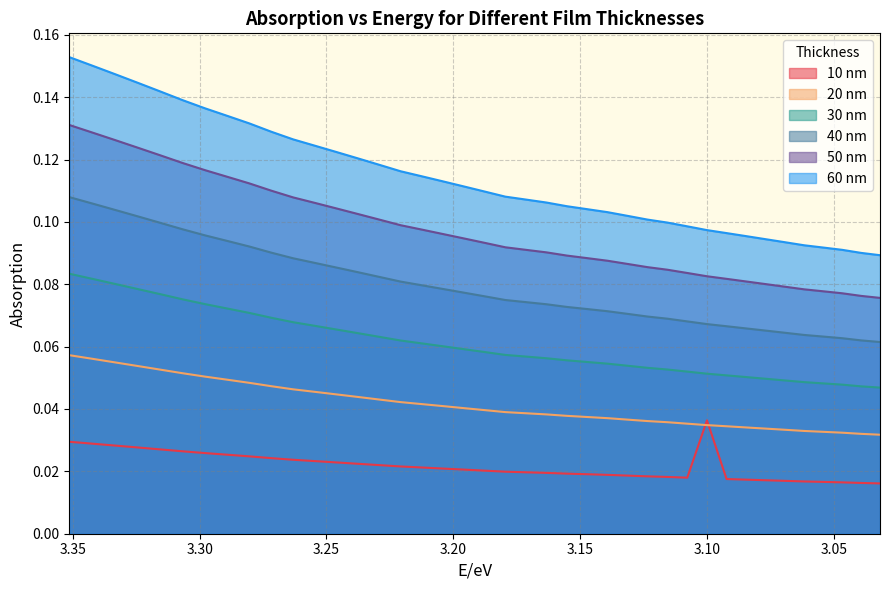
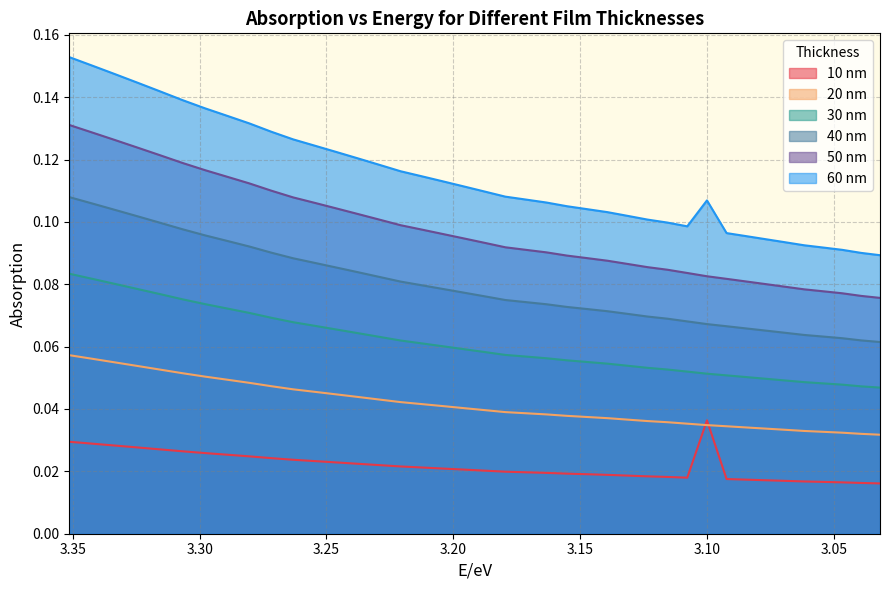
  {
    "10 nm": {
      "3.10": 0.036
    },
    "20 nm": {
      "3.10": 0.035
    },
    "60 nm": {
-     "3.10": 0.097
+     "3.10": 0.107
    }
  }
